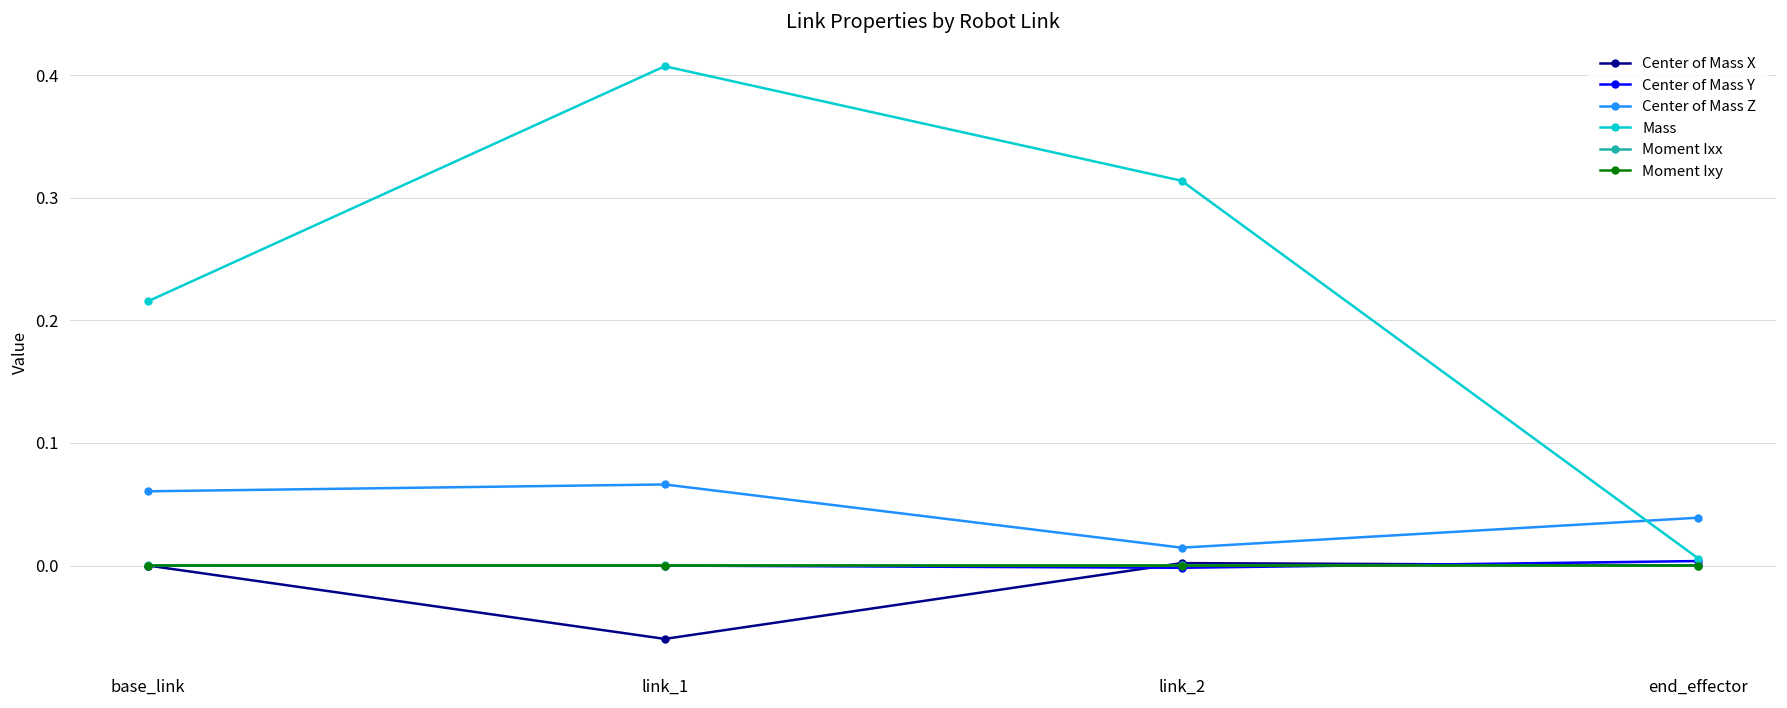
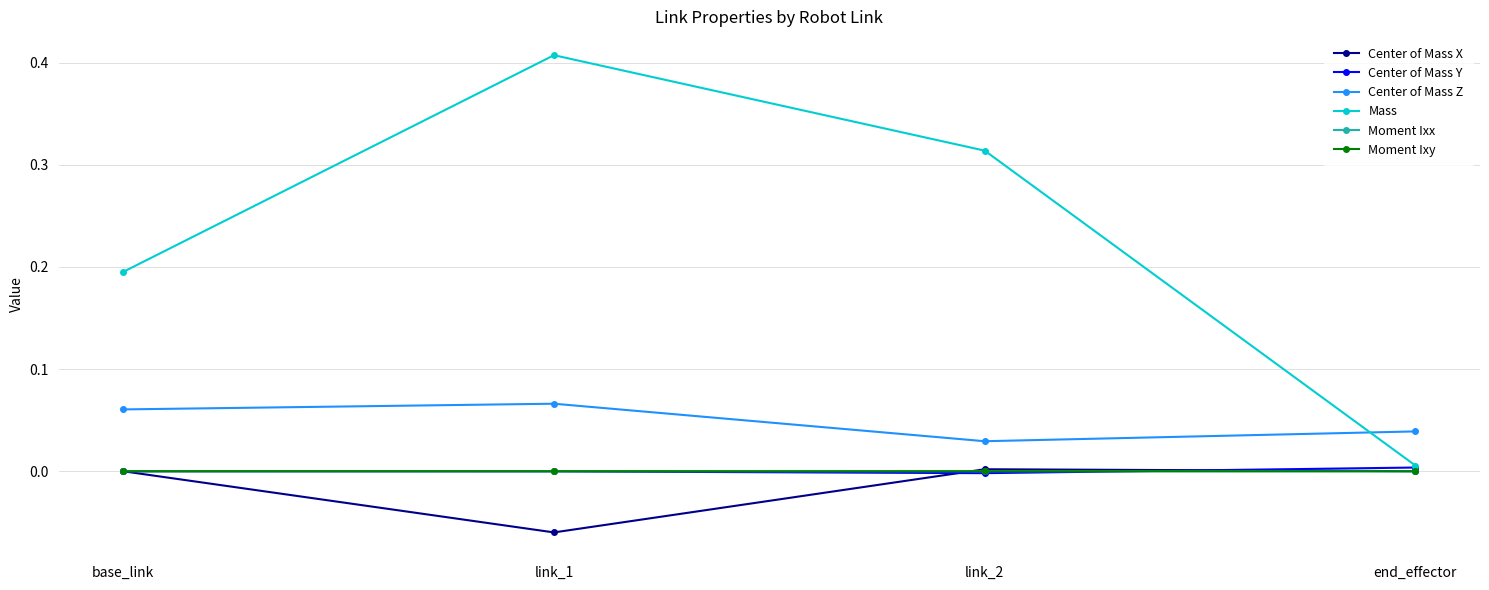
  {
    "Center of Mass X": {
      "link_1": -0.060
    },
    "Center of Mass Z": {
      "base_link": 0.061,
      "link_1": 0.066,
-     "link_2": 0.015,
+     "link_2": 0.029,
      "end_effector": 0.039
    },
    "Mass": {
-     "base_link": 0.215,
+     "base_link": 0.195,
      "link_1": 0.407,
      "link_2": 0.314
    }
  }
